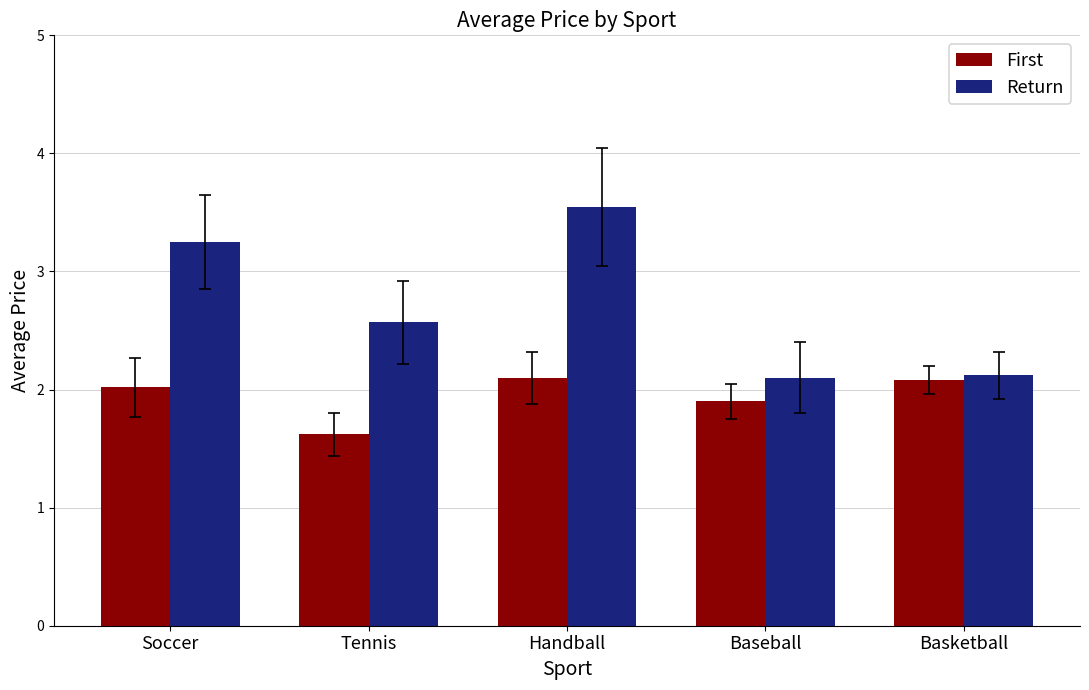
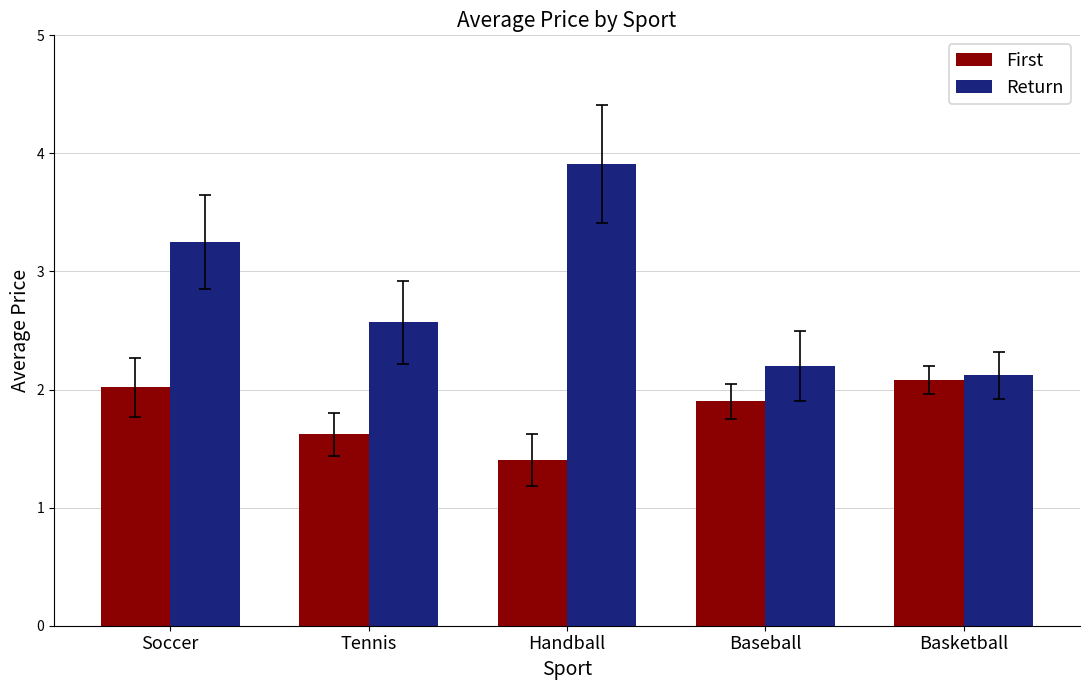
  {
    "First": {
      "Soccer": 2.0,
      "Tennis": 1.6,
-     "Handball": 2.1,
+     "Handball": 1.4,
      "Baseball": 1.9,
      "Basketball": 2.1
    },
    "Return": {
      "Soccer": 3.25,
      "Tennis": 2.57,
-     "Handball": 3.55,
-     "Baseball": 2.1,
+     "Handball": 3.91,
+     "Baseball": 2.2,
      "Basketball": 2.12
    }
  }
